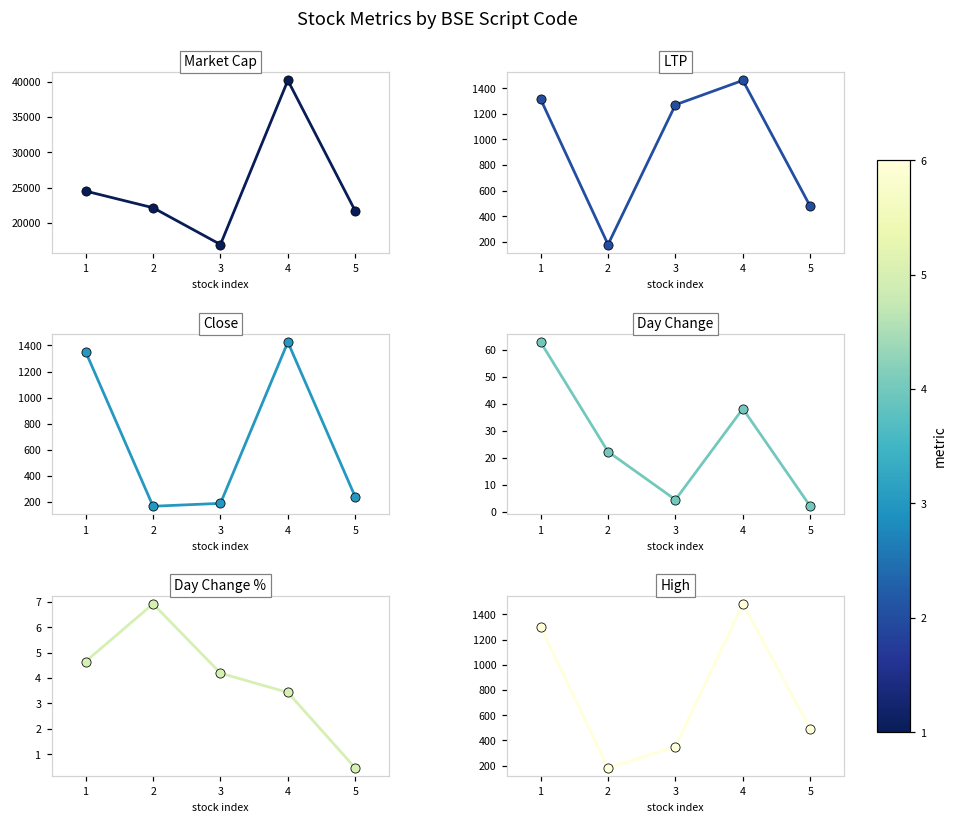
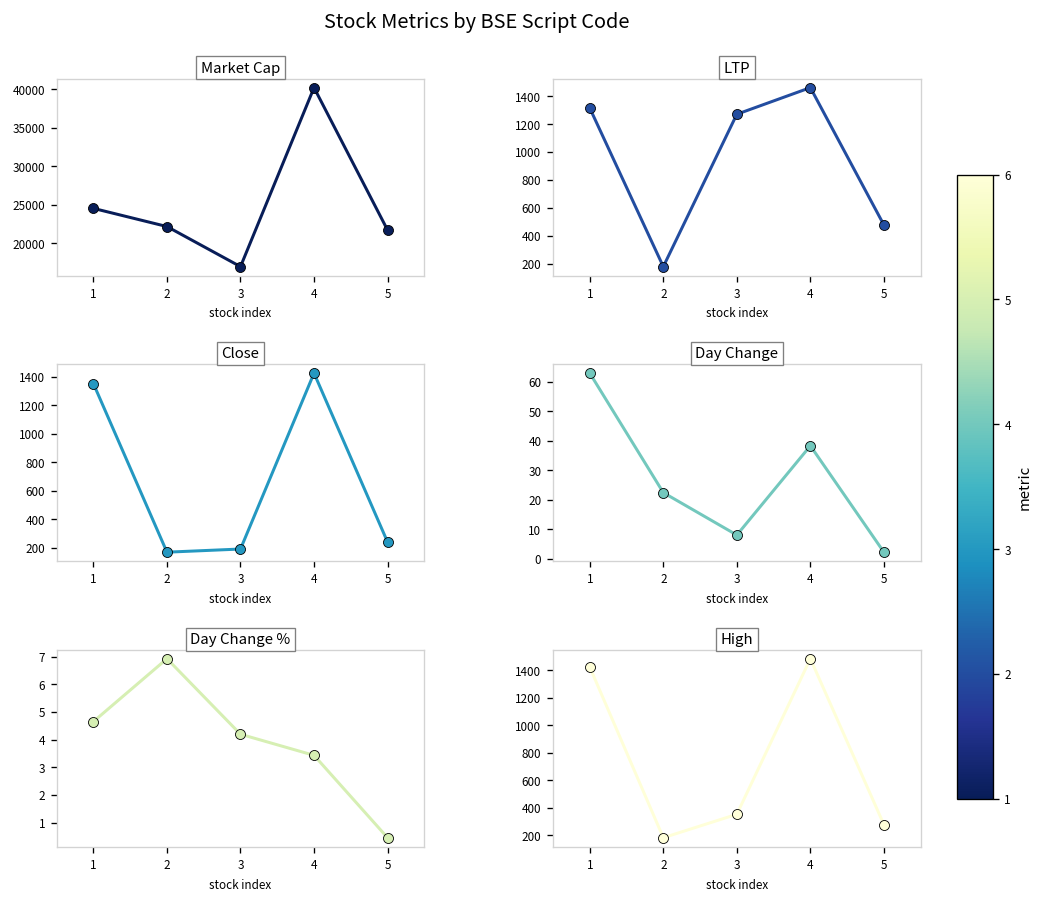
  {
    "Market Cap": {
      "1": 25000,
      "2": 22000,
      "3": 17000,
      "4": 40000,
      "5": 22000
    },
    "LTP": {
      "1": 1310,
      "2": 180,
      "3": 1270,
      "4": 1460,
      "5": 480
    },
    "Close": {
      "1": 1350,
      "2": 170,
      "3": 190,
      "4": 1430,
      "5": 240
    },
    "Day Change": {
      "1": 63,
      "2": 22,
-     "3": 5,
+     "3": 8,
      "4": 38,
      "5": 2
    },
    "Day Change %": {
      "1": 4.6,
      "2": 6.9,
      "3": 4.2,
      "4": 3.4,
      "5": 0.5
    },
    "High": {
-     "1": 1300,
+     "1": 1420,
      "2": 180,
      "3": 350,
      "4": 1480,
-     "5": 490
+     "5": 280
    }
  }
